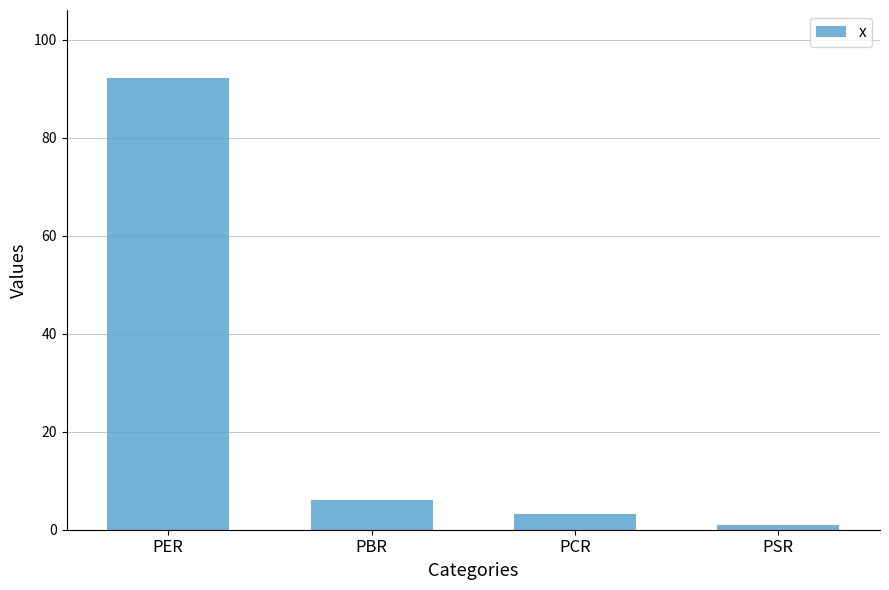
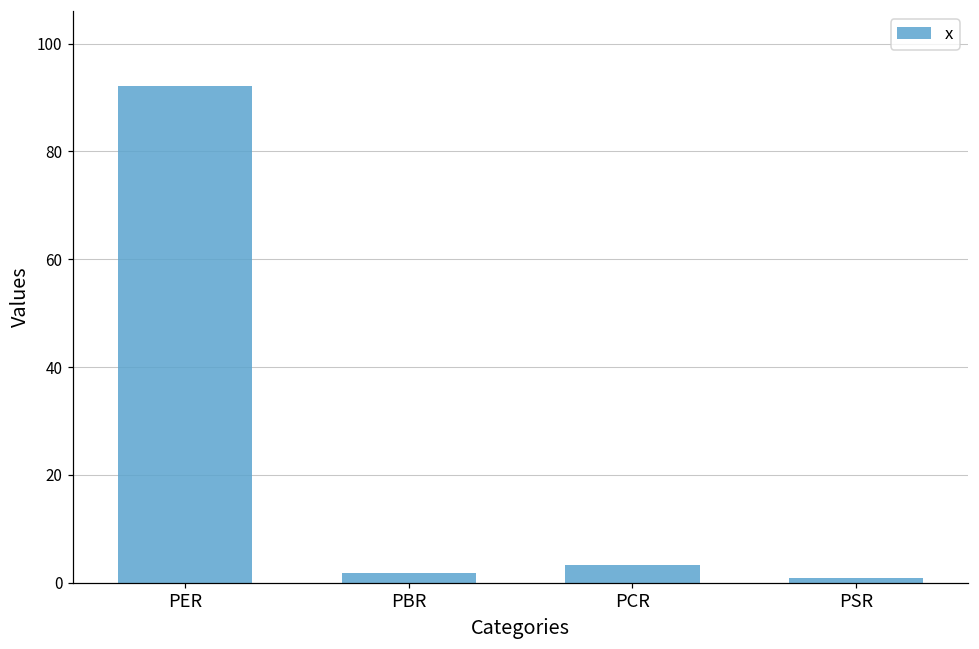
  {
    "PER": 92,
-   "PBR": 6,
+   "PBR": 2,
    "PCR": 3,
    "PSR": 1
  }
